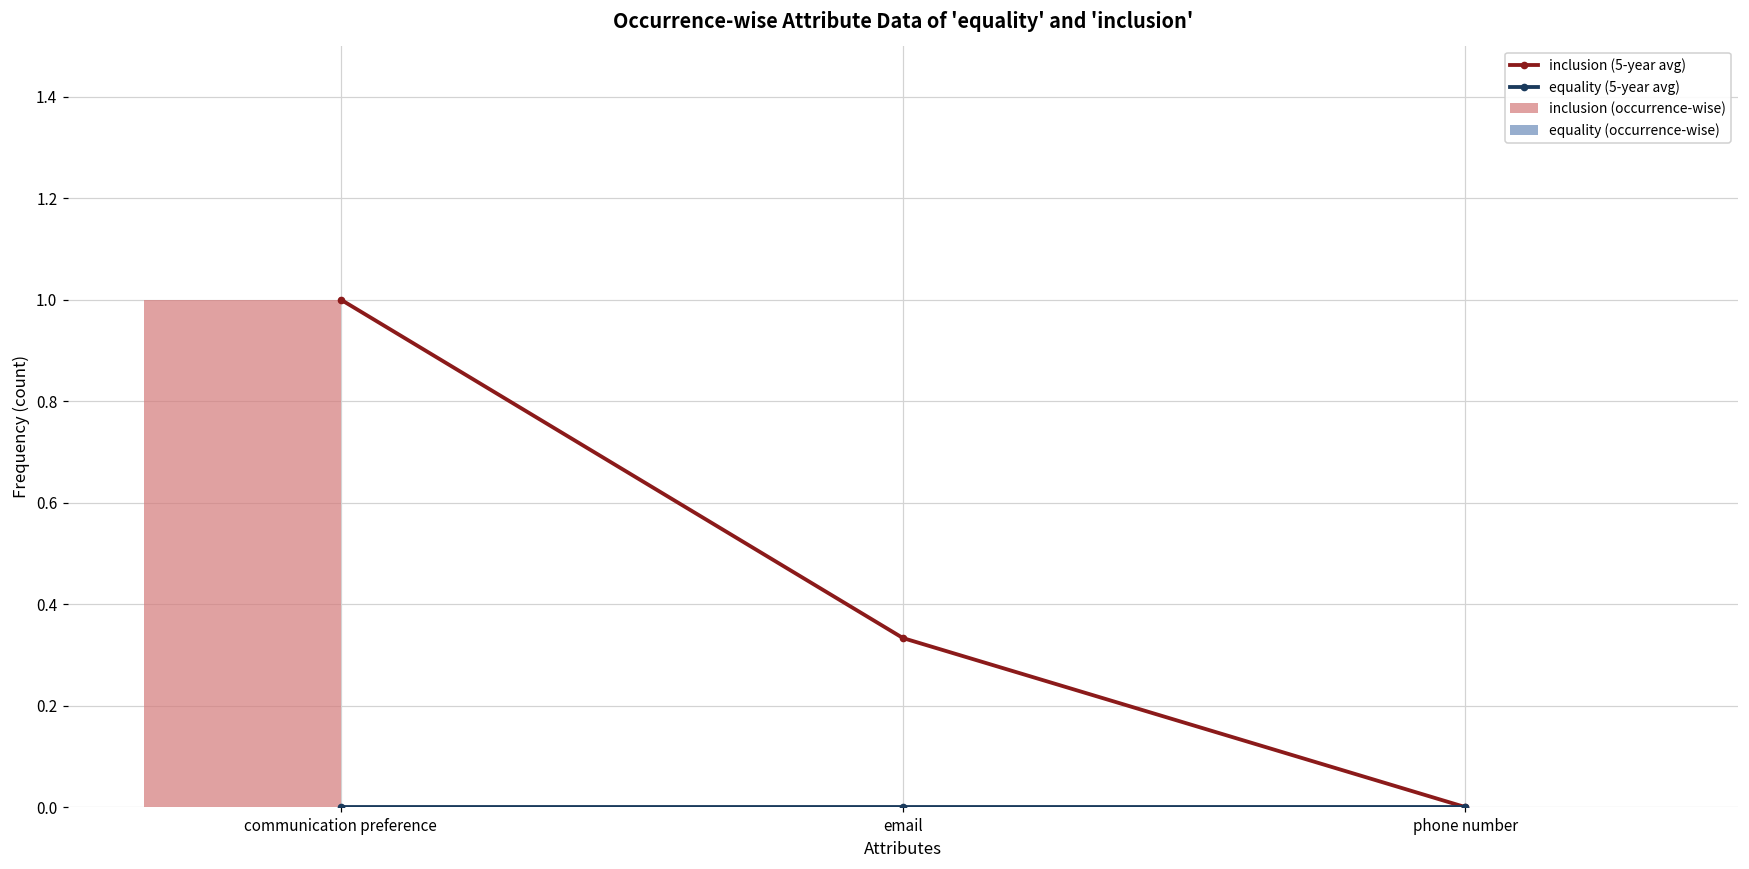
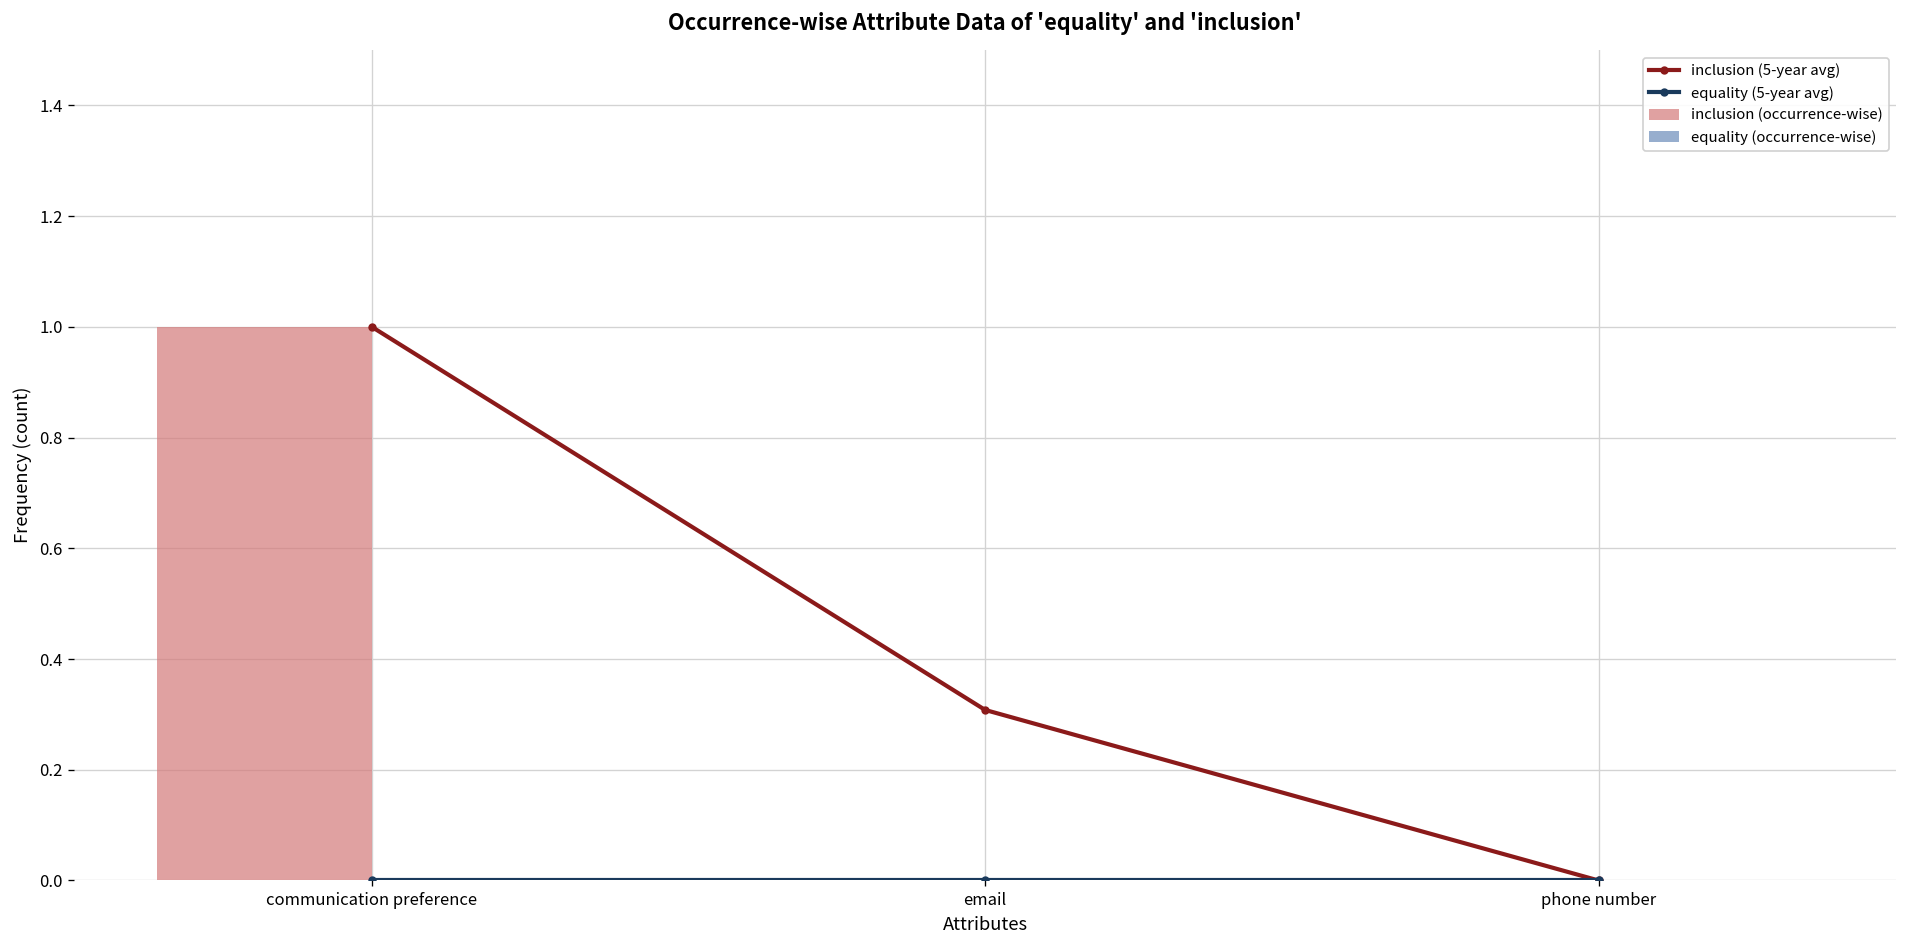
  {
    "inclusion (occurrence-wise)": {
      "communication preference": 1.00,
      "email": 0.00,
      "phone number": 0.00
    },
    "inclusion (5-year avg)": {
      "communication preference": 1.00,
-     "email": 0.33
+     "email": 0.31
    },
    "equality (5-year avg)": {
      "communication preference": 0.00,
      "email": 0.00
    },
    "equality (occurrence-wise)": {
      "communication preference": 0.00,
      "email": 0.00,
      "phone number": 0.00
    }
  }
